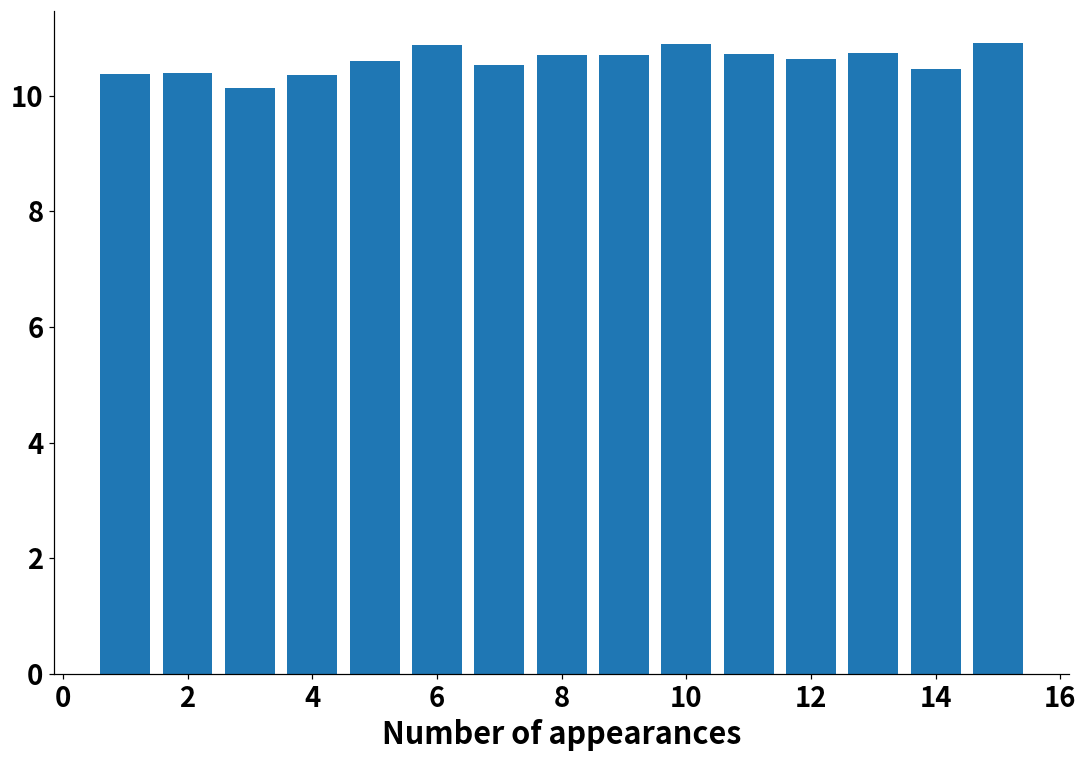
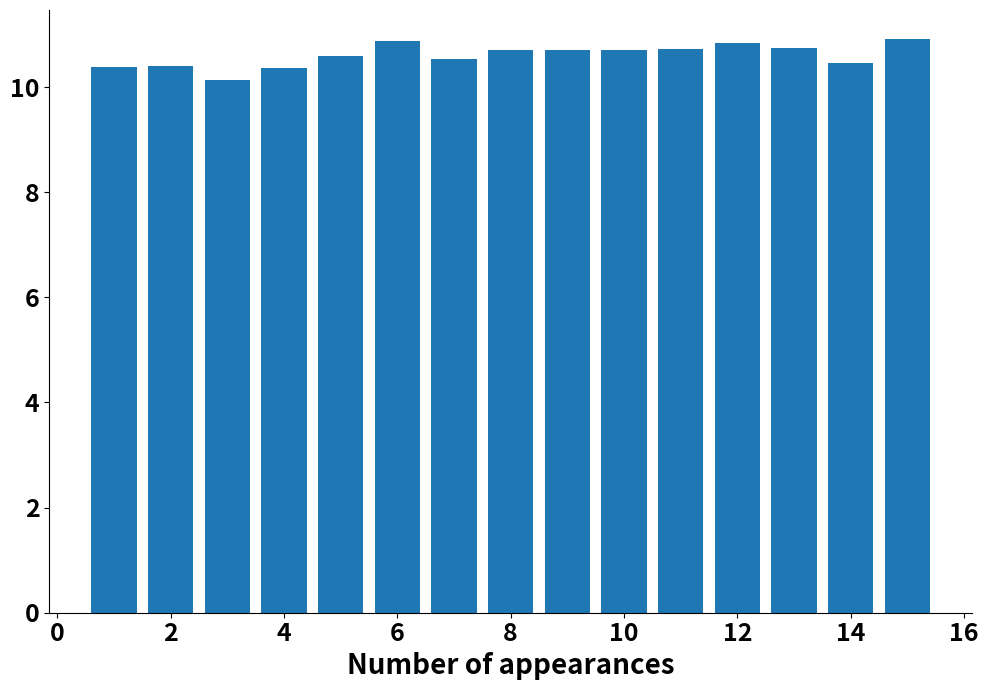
  {
    "2": 10.4,
    "4": 10.4,
    "6": 10.9,
    "8": 10.7,
-   "10": 10.9,
-   "12": 10.6,
+   "10": 10.7,
+   "12": 10.8,
    "14": 10.5
  }
